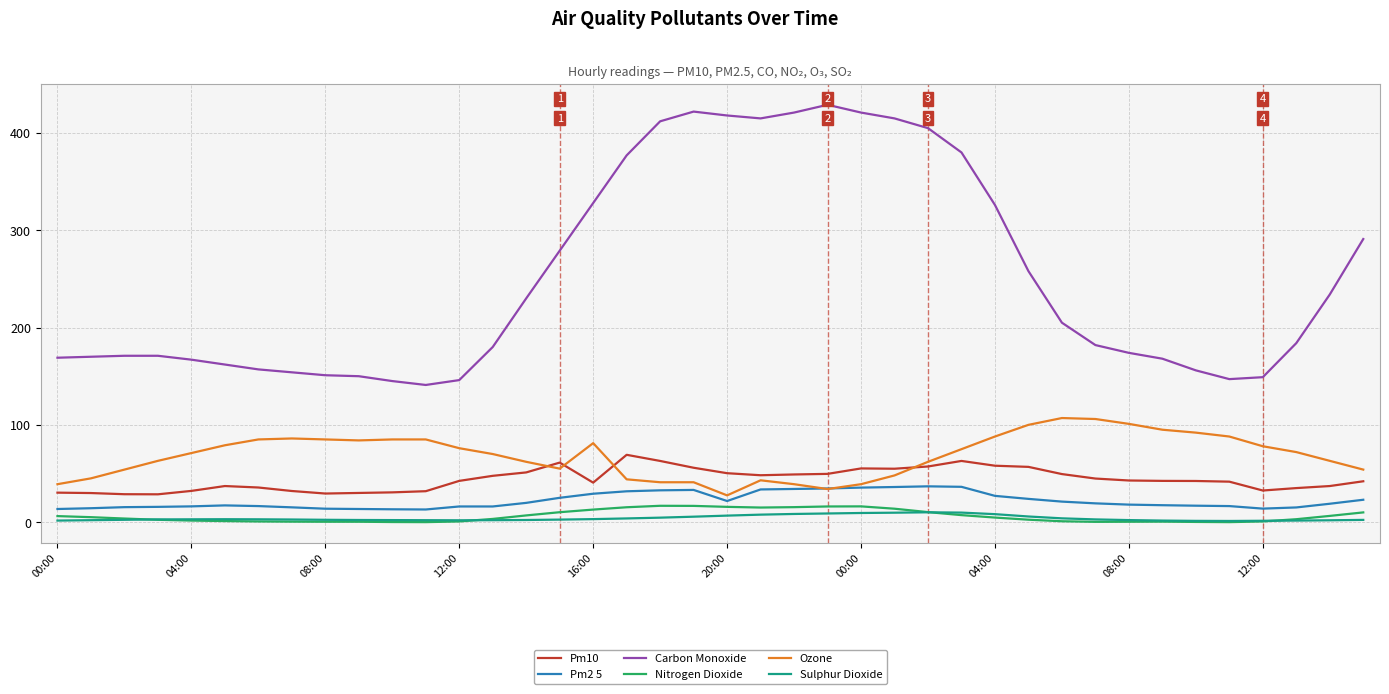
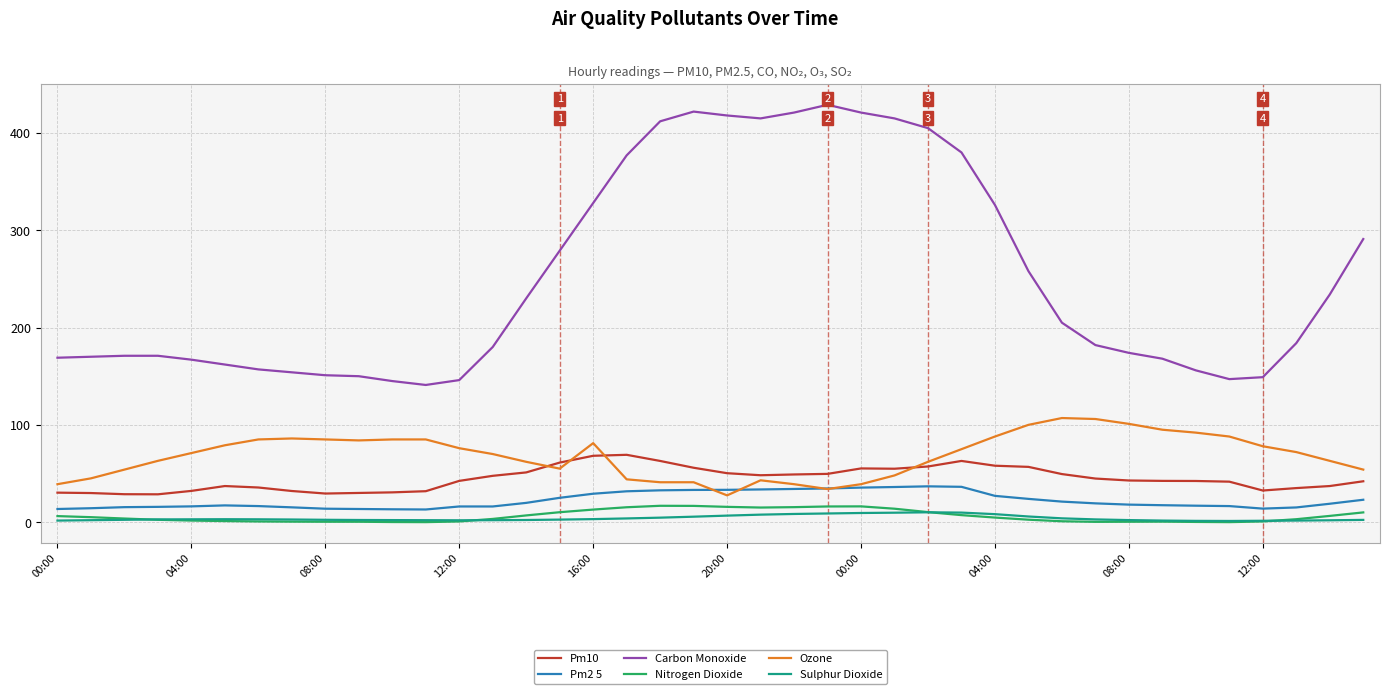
  {
    "Pm10": {
-     "16:00": 40,
+     "16:00": 70,
      "20:00": 50
    },
    "Pm2 5": {
      "16:00": 30,
-     "20:00": 20
+     "20:00": 30
    },
    "Carbon Monoxide": {
      "16:00": 330,
      "20:00": 420
    },
    "Ozone": {
      "16:00": 80,
      "20:00": 30
    }
  }
